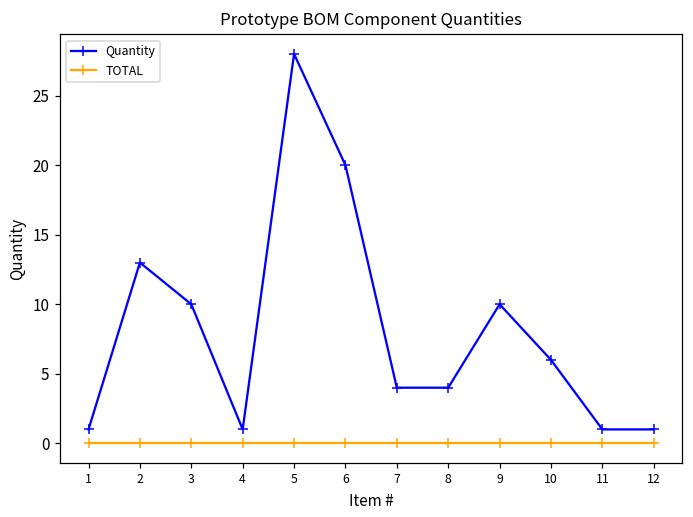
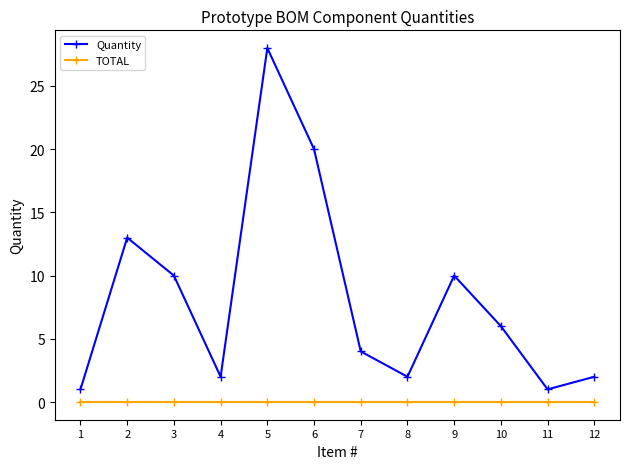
  {
    "Quantity": {
      "1": 1,
      "2": 13,
      "3": 10,
-     "4": 1,
+     "4": 2,
      "5": 28,
      "6": 20,
      "7": 4,
-     "8": 4,
+     "8": 2,
      "9": 10,
      "10": 6,
      "11": 1,
-     "12": 1
+     "12": 2
    },
    "TOTAL": {
      "1": 0,
      "2": 0,
      "3": 0,
      "4": 0,
      "5": 0,
      "6": 0,
      "7": 0,
      "8": 0,
      "9": 0,
      "10": 0,
      "11": 0,
      "12": 0
    }
  }
